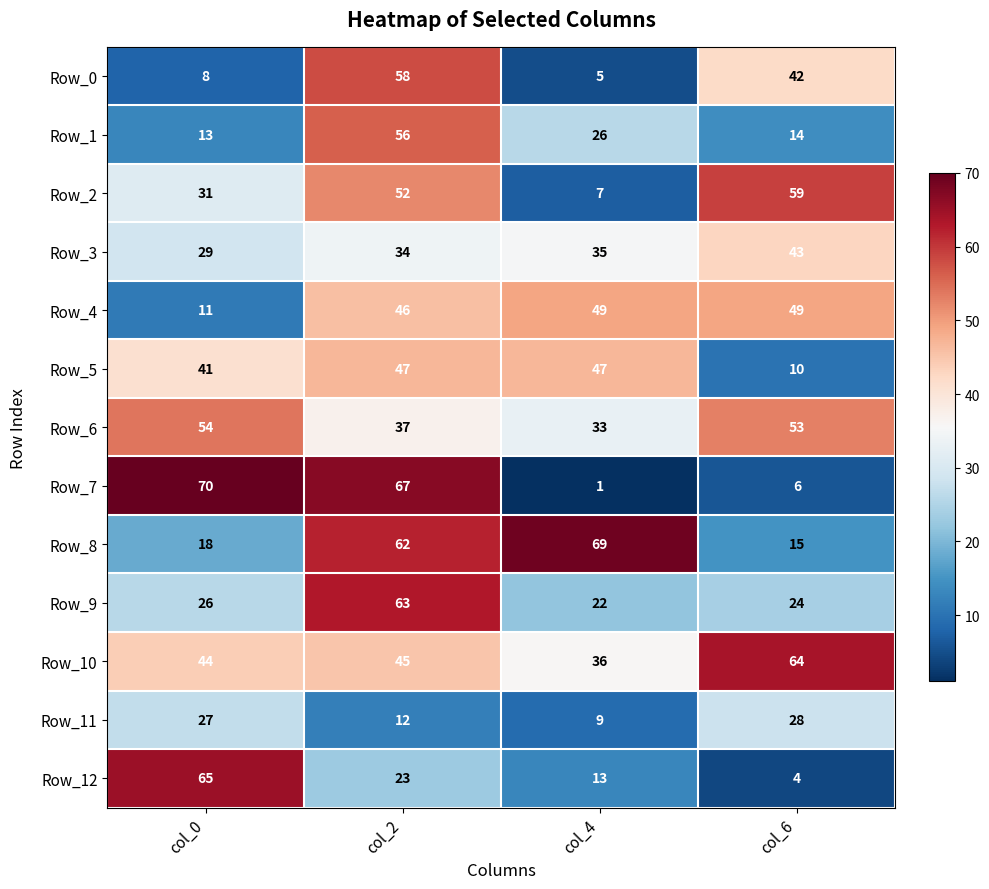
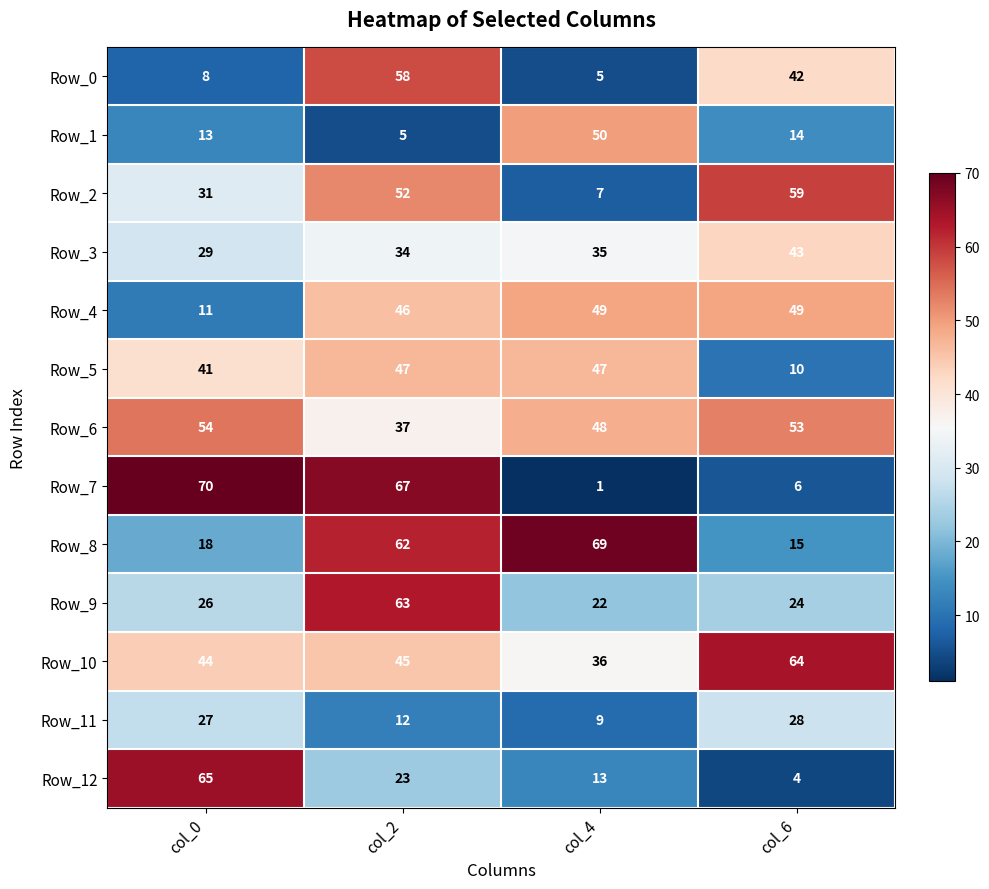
  {
    "Row_0": {
      "col_0": 8,
      "col_2": 58,
      "col_4": 5,
      "col_6": 42
    },
    "Row_1": {
      "col_0": 13,
-     "col_2": 56,
-     "col_4": 26,
+     "col_2": 5,
+     "col_4": 50,
      "col_6": 14
    },
    "Row_2": {
      "col_0": 31,
      "col_2": 52,
      "col_4": 7,
      "col_6": 59
    },
    "Row_3": {
      "col_0": 29,
      "col_2": 34,
      "col_4": 35,
      "col_6": 43
    },
    "Row_4": {
      "col_0": 11,
      "col_2": 46,
      "col_4": 49,
      "col_6": 49
    },
    "Row_5": {
      "col_0": 41,
      "col_2": 47,
      "col_4": 47,
      "col_6": 10
    },
    "Row_6": {
      "col_0": 54,
      "col_2": 37,
-     "col_4": 33,
+     "col_4": 48,
      "col_6": 53
    },
    "Row_7": {
      "col_0": 70,
      "col_2": 67,
      "col_4": 1,
      "col_6": 6
    },
    "Row_8": {
      "col_0": 18,
      "col_2": 62,
      "col_4": 69,
      "col_6": 15
    },
    "Row_9": {
      "col_0": 26,
      "col_2": 63,
      "col_4": 22,
      "col_6": 24
    },
    "Row_10": {
      "col_0": 44,
      "col_2": 45,
      "col_4": 36,
      "col_6": 64
    },
    "Row_11": {
      "col_0": 27,
      "col_2": 12,
      "col_4": 9,
      "col_6": 28
    },
    "Row_12": {
      "col_0": 65,
      "col_2": 23,
      "col_4": 13,
      "col_6": 4
    }
  }
